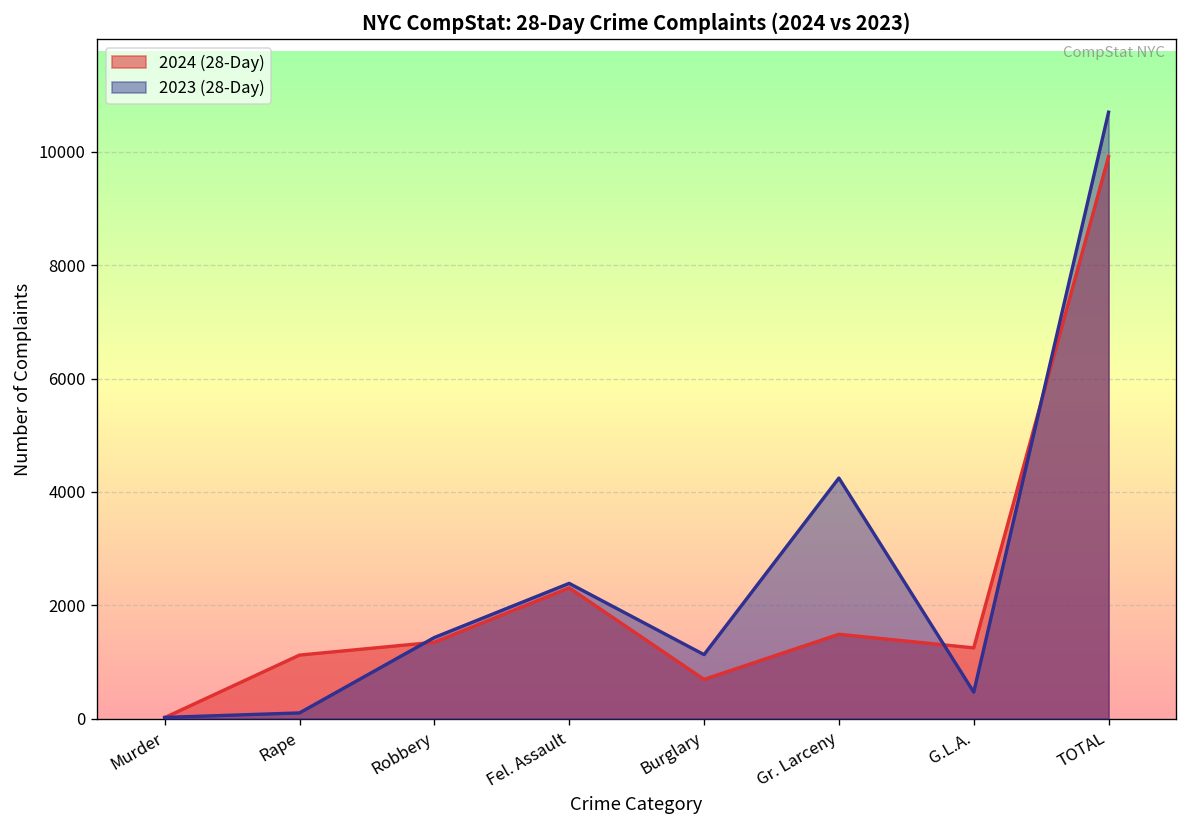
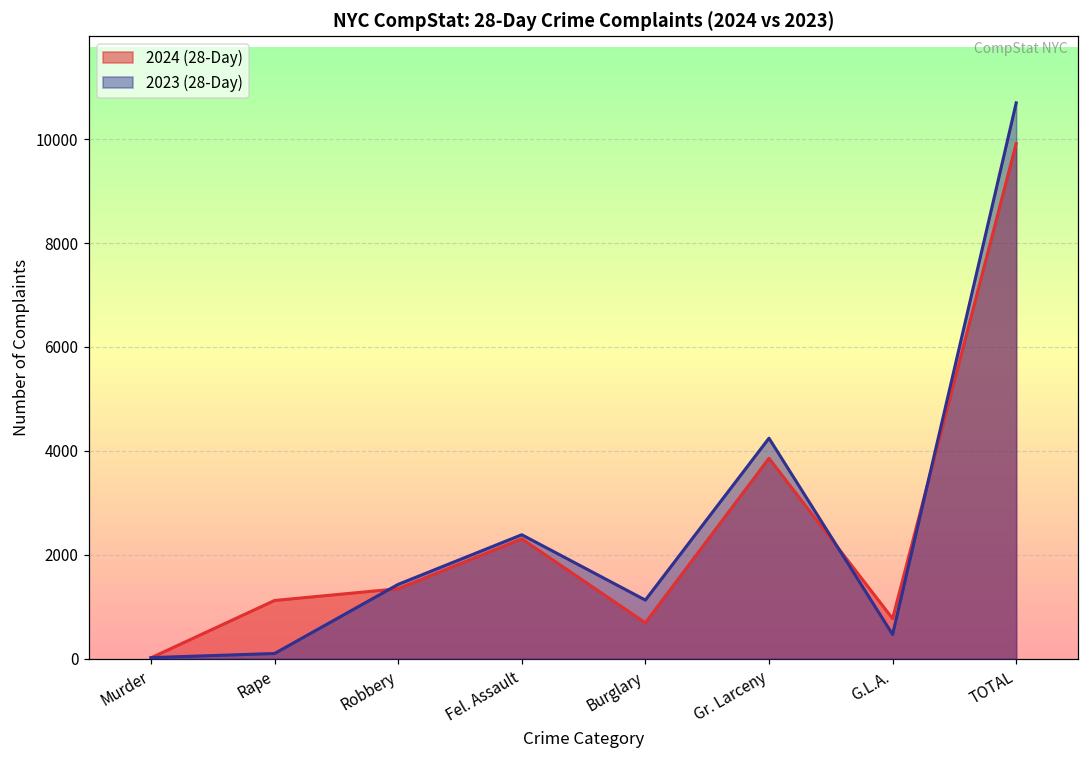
  {
    "2024 (28-Day)": {
      "Rape": 1100,
      "Robbery": 1300,
      "Fel. Assault": 2300,
      "Burglary": 700,
-     "Gr. Larceny": 1500,
-     "G.L.A.": 1300,
+     "Gr. Larceny": 3900,
+     "G.L.A.": 800,
      "TOTAL": 9900
    },
    "2023 (28-Day)": {
      "Rape": 100,
      "Robbery": 1400,
      "Fel. Assault": 2400,
      "Burglary": 1100,
      "Gr. Larceny": 4200,
      "G.L.A.": 500,
      "TOTAL": 10700
    }
  }
